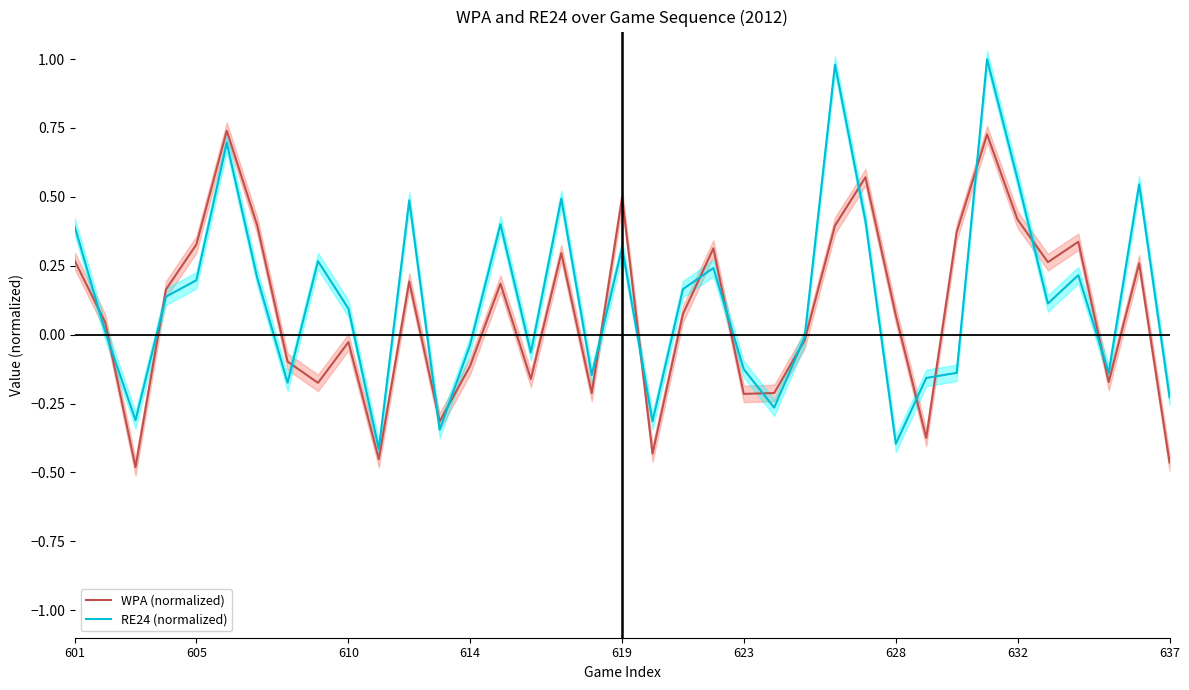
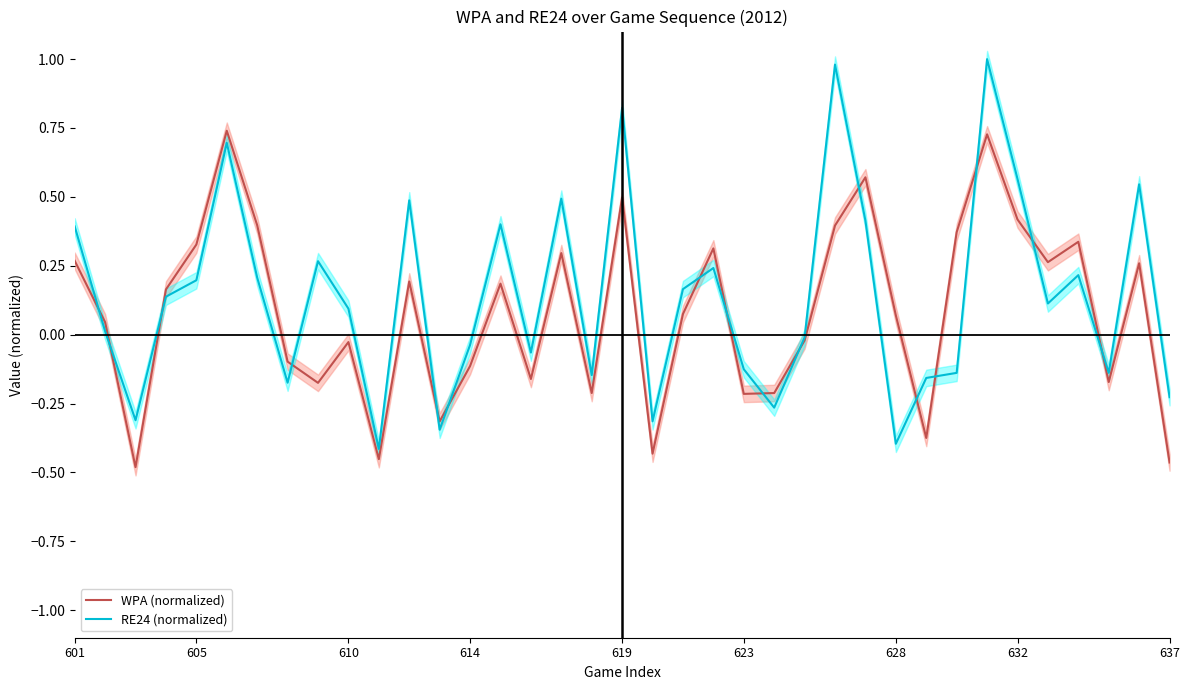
  {
    "WPA (normalized)": {
      "601": 0.27,
      "605": 0.33,
      "610": -0.03,
      "614": -0.11,
      "619": 0.50,
      "623": -0.22,
      "628": 0.07,
      "632": 0.42,
      "637": -0.46
    },
    "RE24 (normalized)": {
      "601": 0.39,
      "605": 0.20,
      "610": 0.09,
      "614": -0.04,
-     "619": 0.32,
+     "619": 0.82,
      "623": -0.13,
      "628": -0.40,
      "632": 0.57,
      "637": -0.23
    }
  }
